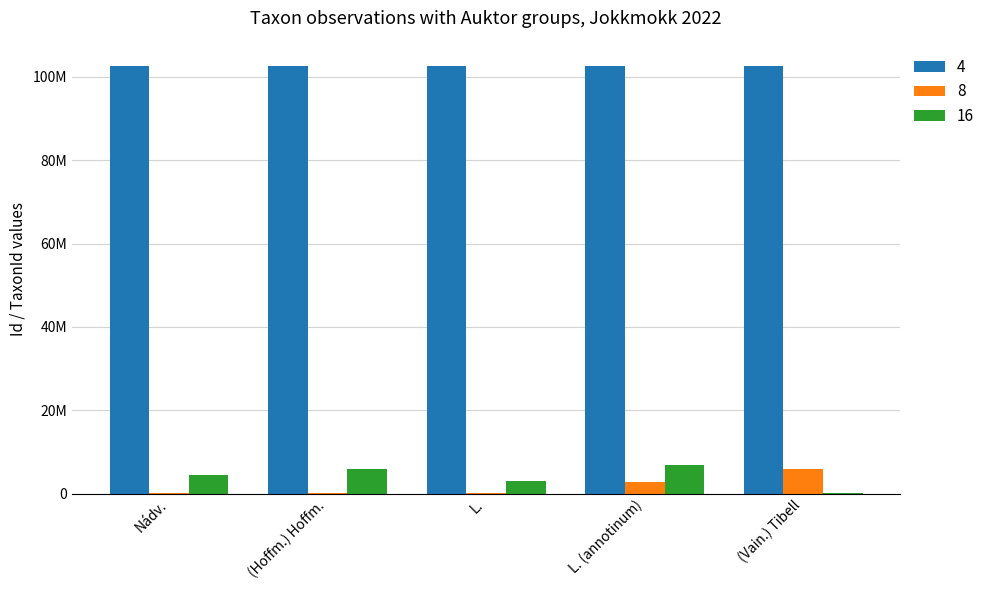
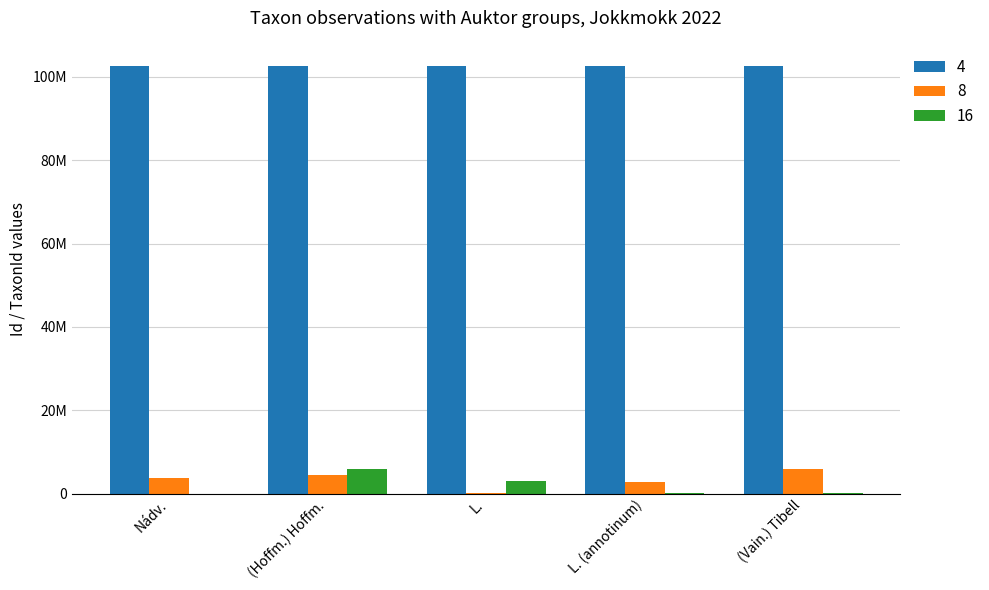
  {
    "4": {
      "Nádv.": 103000000,
      "(Hoffm.) Hoffm.": 103000000,
      "L.": 103000000,
      "L. (annotinum)": 103000000,
      "(Vain.) Tibell": 103000000
    },
    "8": {
-     "Nádv.": 0,
-     "(Hoffm.) Hoffm.": 0,
+     "Nádv.": 4000000,
+     "(Hoffm.) Hoffm.": 5000000,
      "L. (annotinum)": 3000000,
      "(Vain.) Tibell": 6000000
    },
    "16": {
-     "Nádv.": 4000000,
+     "Nádv.": 0,
      "(Hoffm.) Hoffm.": 6000000,
      "L.": 3000000,
-     "L. (annotinum)": 7000000
+     "L. (annotinum)": 0
    }
  }
